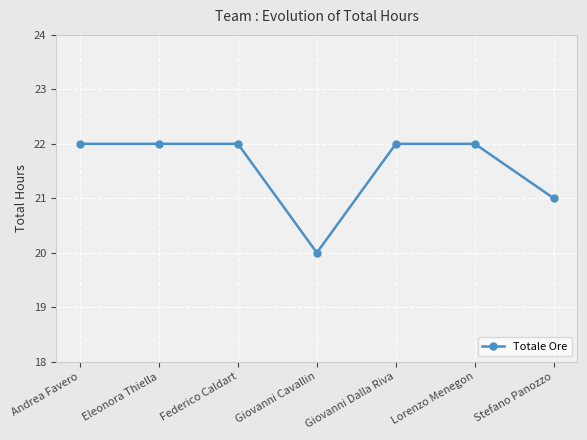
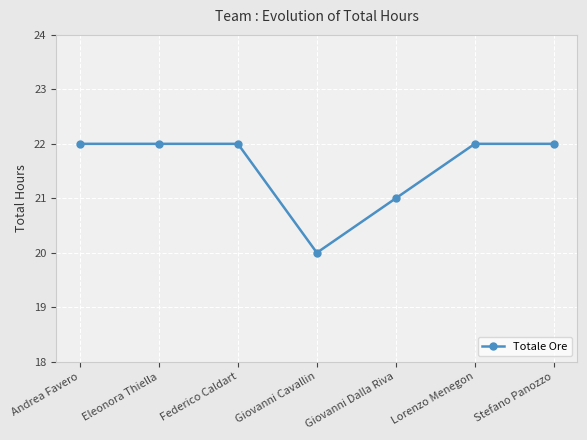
  {
    "Andrea Favero": 22,
    "Eleonora Thiella": 22,
    "Federico Caldart": 22,
    "Giovanni Cavallin": 20,
-   "Giovanni Dalla Riva": 22,
+   "Giovanni Dalla Riva": 21,
    "Lorenzo Menegon": 22,
-   "Stefano Panozzo": 21
+   "Stefano Panozzo": 22
  }
